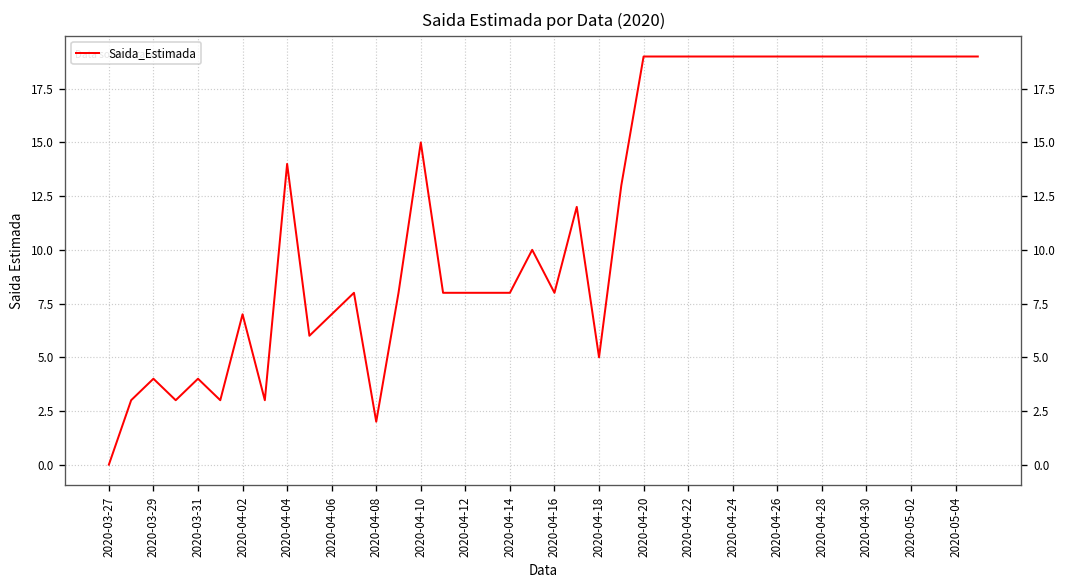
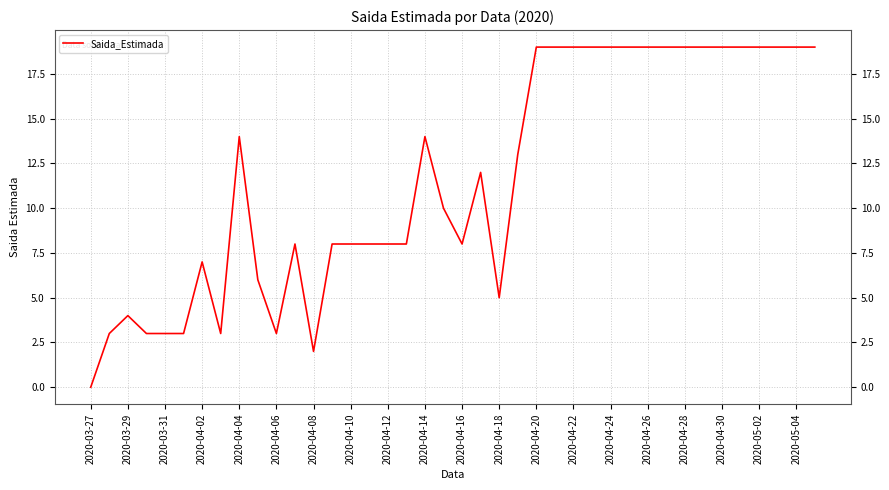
  {
    "2020-03-27": 0,
    "2020-03-29": 4,
-   "2020-03-31": 4,
+   "2020-03-31": 3,
    "2020-04-02": 7,
    "2020-04-04": 14,
-   "2020-04-06": 7,
+   "2020-04-06": 3,
    "2020-04-08": 2,
-   "2020-04-10": 15,
+   "2020-04-10": 8,
    "2020-04-12": 8,
-   "2020-04-14": 8,
+   "2020-04-14": 14,
    "2020-04-16": 8,
    "2020-04-18": 5,
    "2020-04-20": 19,
    "2020-04-22": 19,
    "2020-04-24": 19,
    "2020-04-26": 19,
    "2020-04-28": 19,
    "2020-04-30": 19,
    "2020-05-02": 19,
    "2020-05-04": 19
  }
